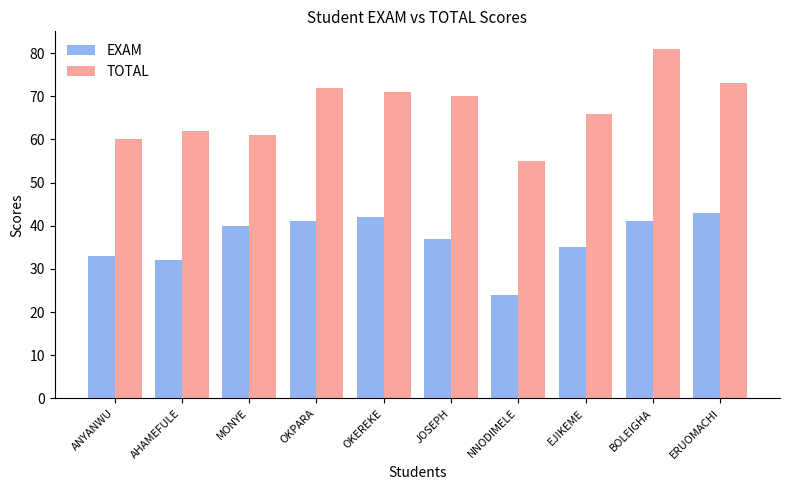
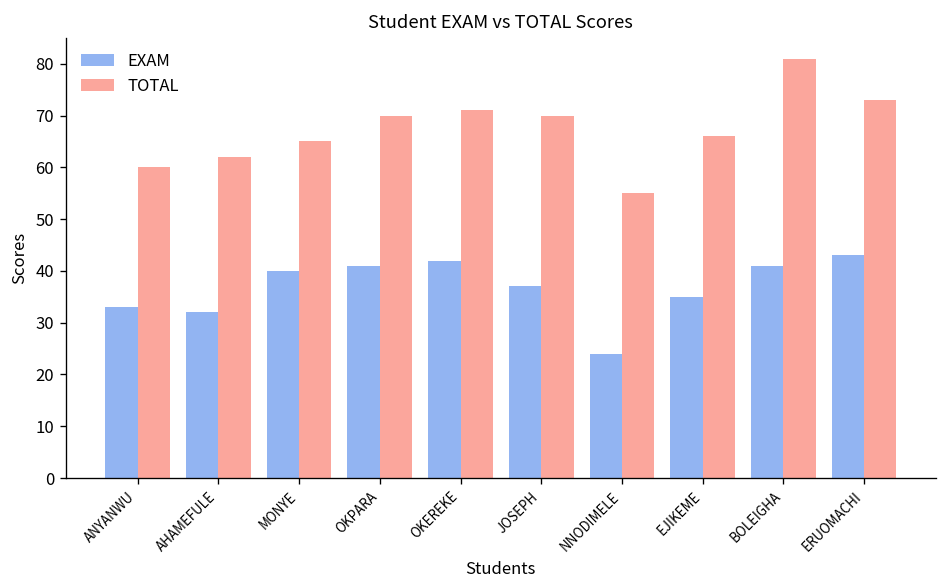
  {
    "EXAM": {
      "ANYANWU": 33,
      "AHAMEFULE": 32,
      "MONYE": 40,
      "OKPARA": 41,
      "OKEREKE": 42,
      "JOSEPH": 37,
      "NNODIMELE": 24,
      "EJIKEME": 35,
      "BOLEIGHA": 41,
      "ERUOMACHI": 43
    },
    "TOTAL": {
      "ANYANWU": 60,
      "AHAMEFULE": 62,
-     "MONYE": 61,
-     "OKPARA": 72,
+     "MONYE": 65,
+     "OKPARA": 70,
      "OKEREKE": 71,
      "JOSEPH": 70,
      "NNODIMELE": 55,
      "EJIKEME": 66,
      "BOLEIGHA": 81,
      "ERUOMACHI": 73
    }
  }
